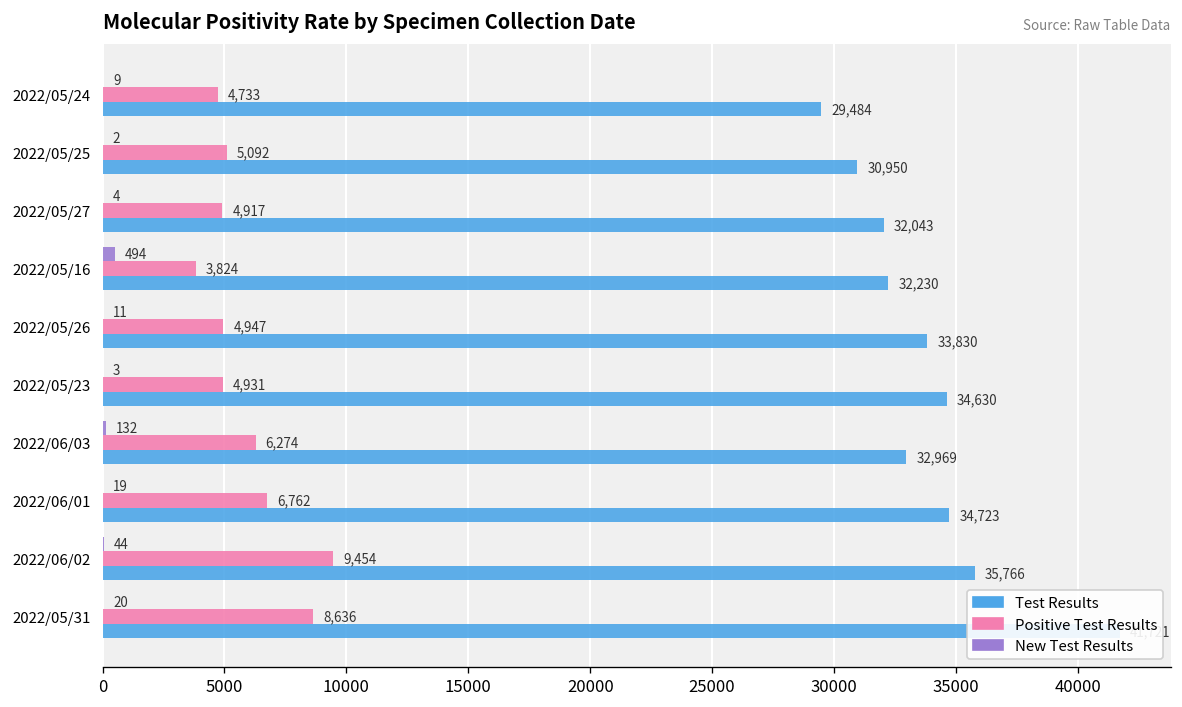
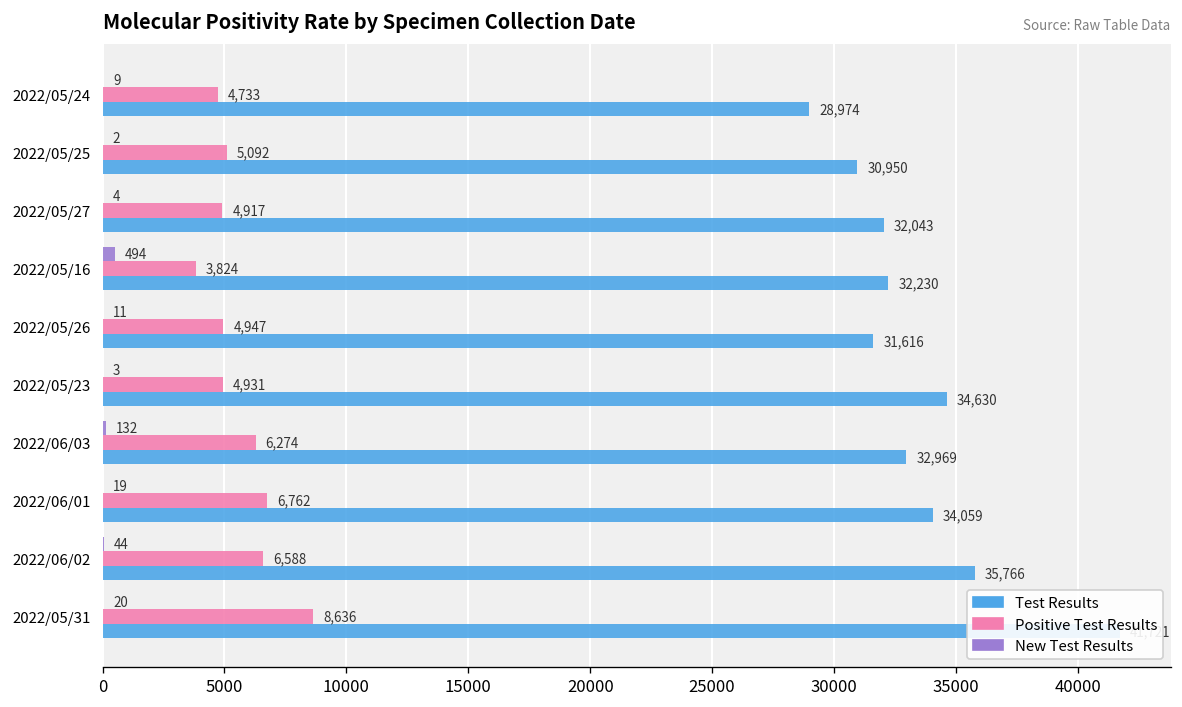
  {
    "Test Results": {
-     "2022/05/24": "29,484",
+     "2022/05/24": "28,974",
      "2022/05/25": "30,950",
      "2022/05/27": "32,043",
      "2022/05/16": "32,230",
-     "2022/05/26": "33,830",
+     "2022/05/26": "31,616",
      "2022/05/23": "34,630",
      "2022/06/03": "32,969",
-     "2022/06/01": "34,723",
+     "2022/06/01": "34,059",
      "2022/06/02": "35,766"
    },
    "Positive Test Results": {
      "2022/05/24": "4,733",
      "2022/05/25": "5,092",
      "2022/05/27": "4,917",
      "2022/05/16": "3,824",
      "2022/05/26": "4,947",
      "2022/05/23": "4,931",
      "2022/06/03": "6,274",
      "2022/06/01": "6,762",
-     "2022/06/02": "9,454",
+     "2022/06/02": "6,588",
      "2022/05/31": "8,636"
    },
    "New Test Results": {
      "2022/05/24": "9",
      "2022/05/25": "2",
      "2022/05/27": "4",
      "2022/05/16": "494",
      "2022/05/26": "11",
      "2022/05/23": "3",
      "2022/06/03": "132",
      "2022/06/01": "19",
      "2022/06/02": "44",
      "2022/05/31": "20"
    }
  }
